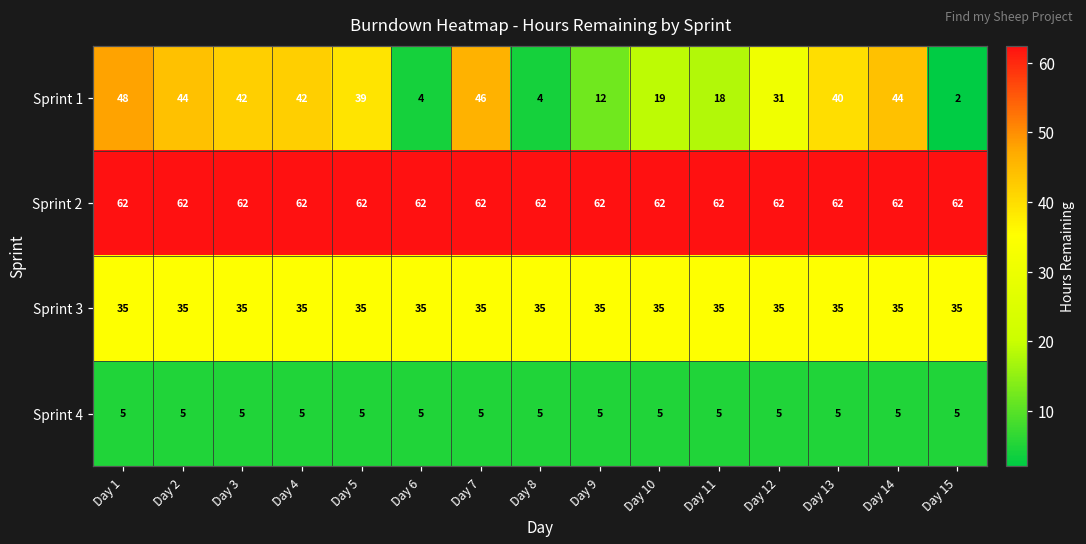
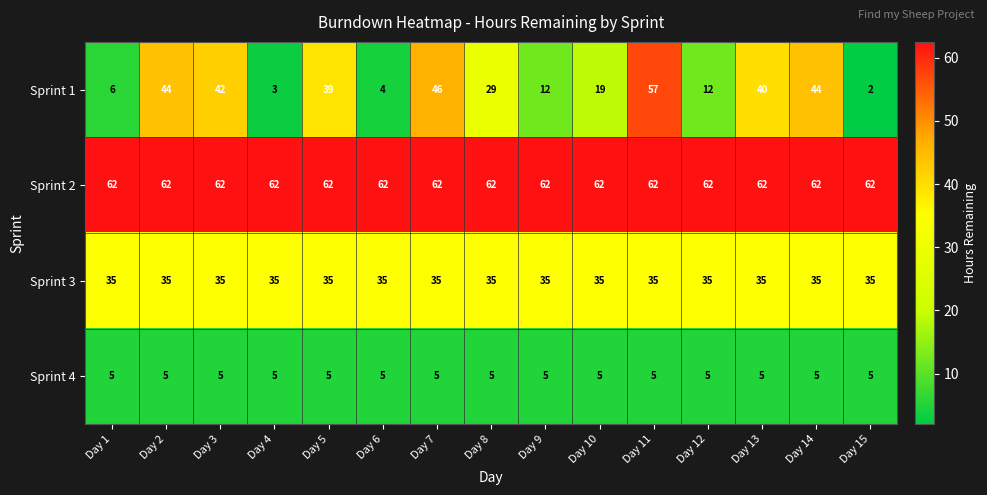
  {
    "Sprint 1": {
-     "Day 1": 48,
+     "Day 1": 6,
      "Day 2": 44,
      "Day 3": 42,
-     "Day 4": 42,
+     "Day 4": 3,
      "Day 5": 39,
      "Day 6": 4,
      "Day 7": 46,
-     "Day 8": 4,
+     "Day 8": 29,
      "Day 9": 12,
      "Day 10": 19,
-     "Day 11": 18,
-     "Day 12": 31,
+     "Day 11": 57,
+     "Day 12": 12,
      "Day 13": 40,
      "Day 14": 44,
      "Day 15": 2
    },
    "Sprint 2": {
      "Day 1": 62,
      "Day 2": 62,
      "Day 3": 62,
      "Day 4": 62,
      "Day 5": 62,
      "Day 6": 62,
      "Day 7": 62,
      "Day 8": 62,
      "Day 9": 62,
      "Day 10": 62,
      "Day 11": 62,
      "Day 12": 62,
      "Day 13": 62,
      "Day 14": 62,
      "Day 15": 62
    },
    "Sprint 3": {
      "Day 1": 35,
      "Day 2": 35,
      "Day 3": 35,
      "Day 4": 35,
      "Day 5": 35,
      "Day 6": 35,
      "Day 7": 35,
      "Day 8": 35,
      "Day 9": 35,
      "Day 10": 35,
      "Day 11": 35,
      "Day 12": 35,
      "Day 13": 35,
      "Day 14": 35,
      "Day 15": 35
    },
    "Sprint 4": {
      "Day 1": 5,
      "Day 2": 5,
      "Day 3": 5,
      "Day 4": 5,
      "Day 5": 5,
      "Day 6": 5,
      "Day 7": 5,
      "Day 8": 5,
      "Day 9": 5,
      "Day 10": 5,
      "Day 11": 5,
      "Day 12": 5,
      "Day 13": 5,
      "Day 14": 5,
      "Day 15": 5
    }
  }
